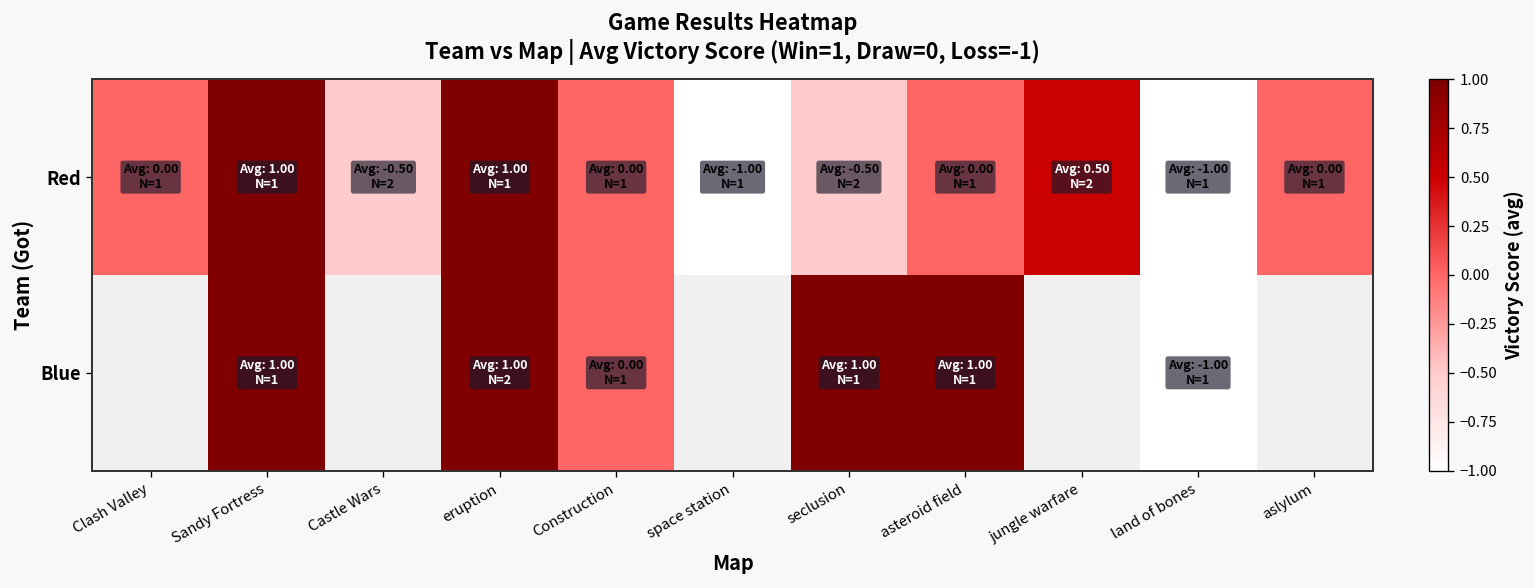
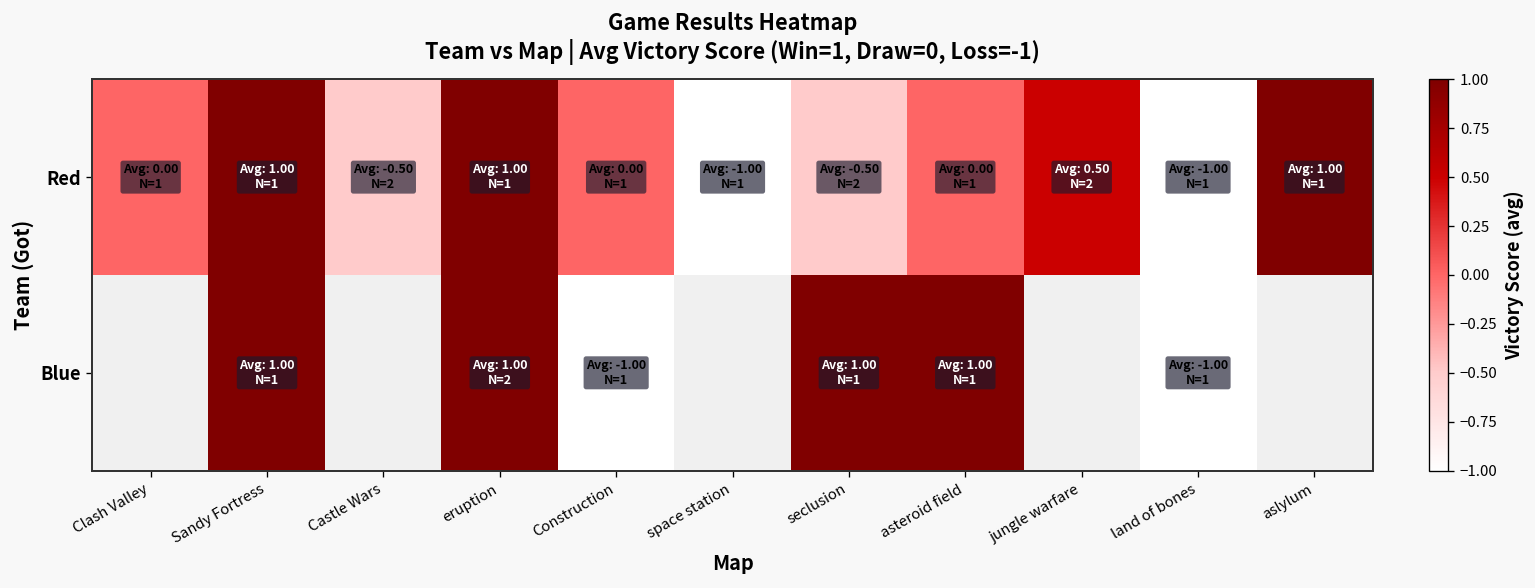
  {
    "Red": {
-     "aslylum": 0.00
+     "aslylum": 1.00
    },
    "Blue": {
-     "Construction": 0.00
+     "Construction": -1.00
    }
  }
